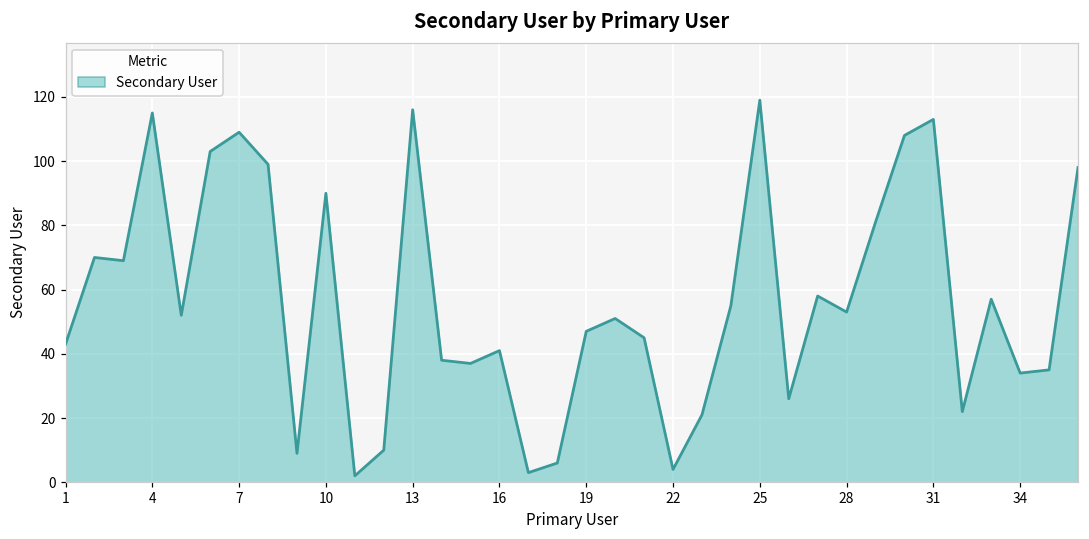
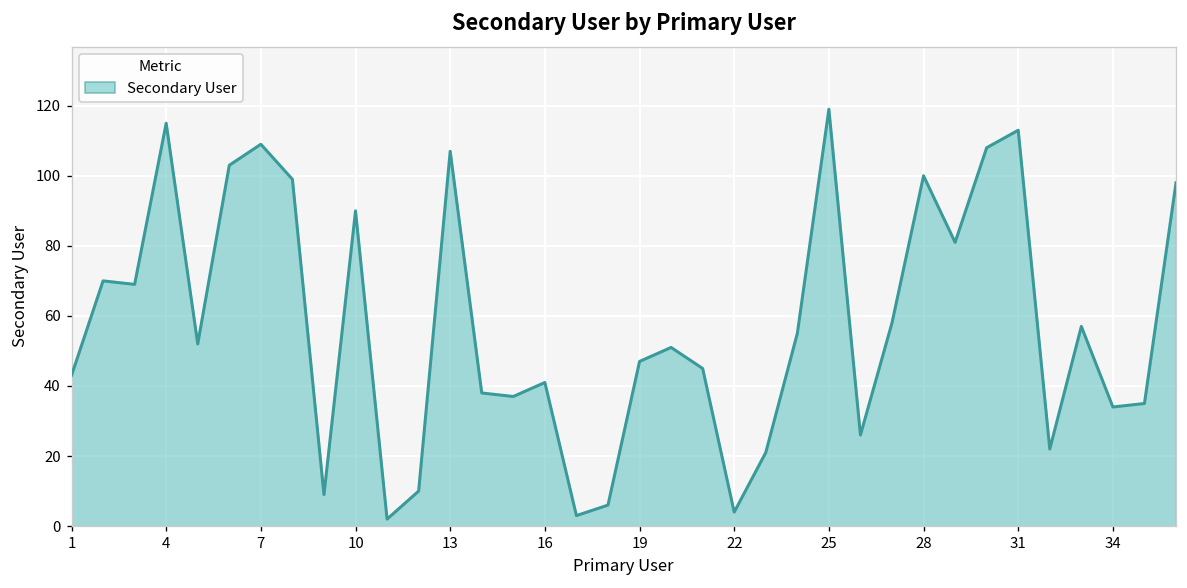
  {
    "1": 43,
    "4": 115,
    "7": 109,
    "10": 90,
-   "13": 116,
+   "13": 107,
    "16": 41,
    "19": 47,
    "22": 4,
    "25": 119,
-   "28": 53,
+   "28": 100,
    "31": 113,
    "34": 34
  }
